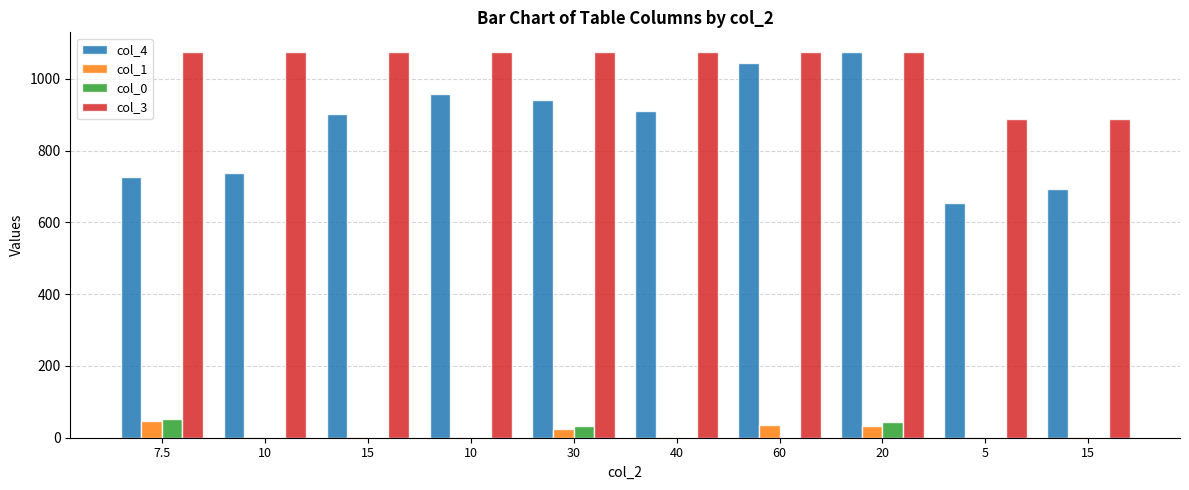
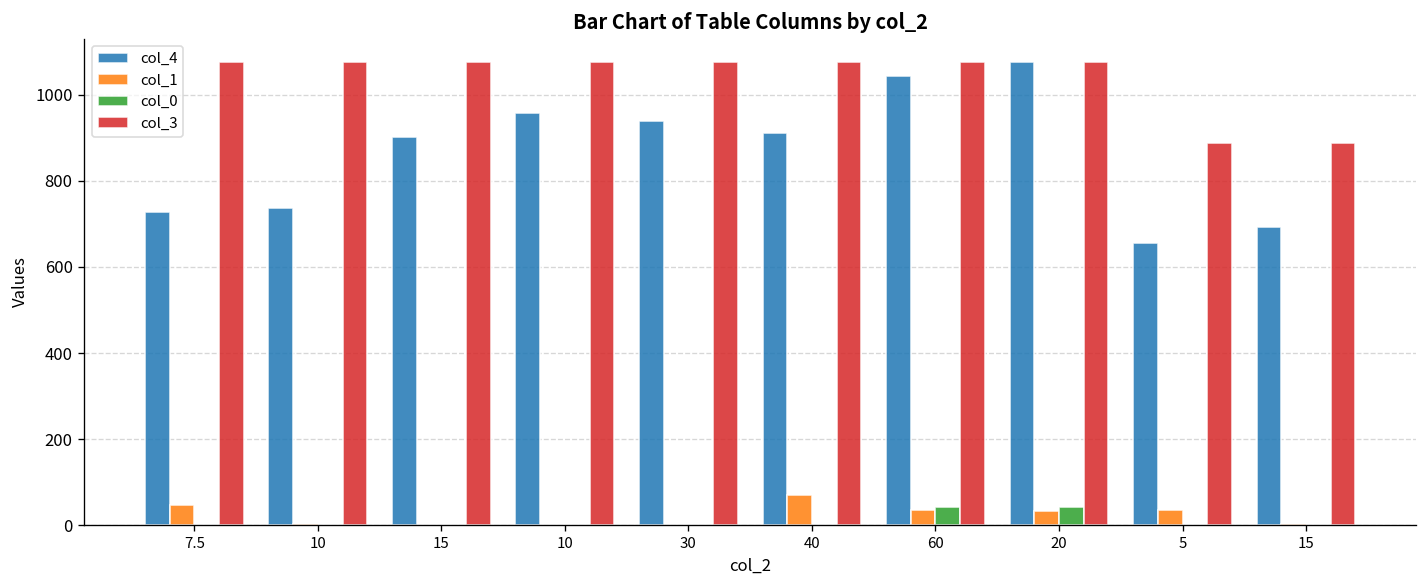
  {
    "col_4": {
      "7.5": 730,
      "30": 940,
      "40": 910,
      "60": 1040,
      "20": 1080,
      "5": 660
    },
    "col_1": {
      "7.5": 50,
-     "30": 20,
-     "40": 0,
+     "30": 0,
+     "40": 70,
      "60": 40,
      "20": 30,
-     "5": 0
+     "5": 40
    },
    "col_0": {
-     "7.5": 50,
-     "30": 30,
-     "60": 0,
+     "7.5": 0,
+     "30": 0,
+     "60": 40,
      "20": 40
    },
    "col_3": {
      "7.5": 1080,
      "30": 1080,
      "40": 1080,
      "60": 1080,
      "20": 1080,
      "5": 890
    }
  }
